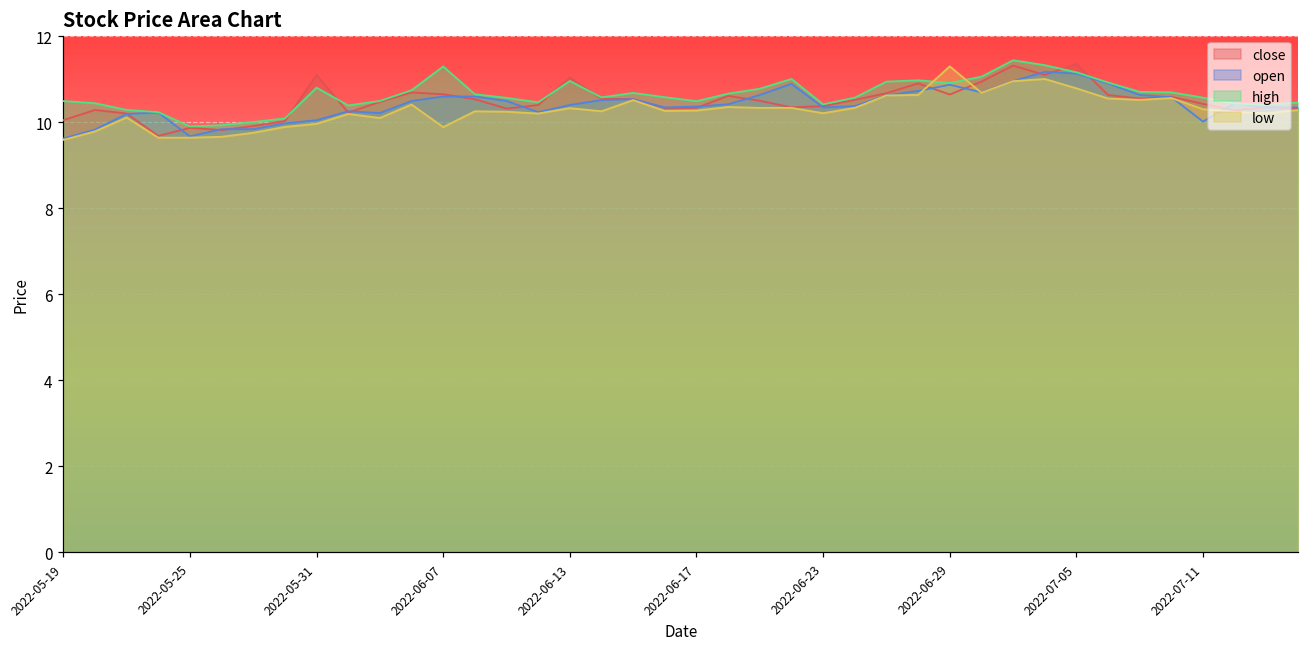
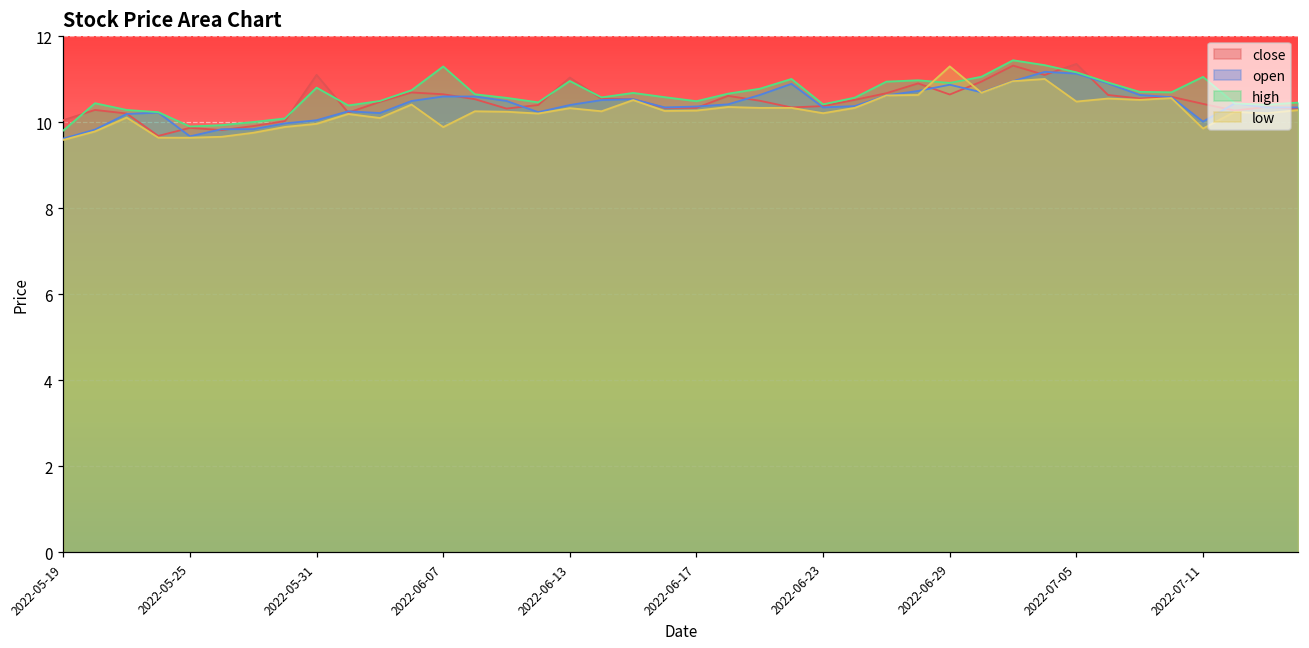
  {
    "close": {
      "2022-05-19": 10.0,
      "2022-05-31": 11.1,
      "2022-06-13": 11.0,
      "2022-06-29": 10.6,
      "2022-07-05": 11.4,
      "2022-07-11": 10.4
    },
    "open": {
      "2022-05-31": 10.0,
      "2022-06-13": 10.4,
      "2022-07-11": 10.0
    },
    "high": {
-     "2022-05-19": 10.5,
+     "2022-05-19": 9.8,
      "2022-05-31": 10.8,
      "2022-06-07": 11.3,
      "2022-06-13": 11.0,
      "2022-06-17": 10.5,
-     "2022-07-11": 10.6
+     "2022-07-11": 11.1
    },
    "low": {
      "2022-05-31": 10.0,
      "2022-06-07": 9.9,
      "2022-06-13": 10.3,
      "2022-06-23": 10.2,
      "2022-06-29": 11.3,
-     "2022-07-05": 10.8,
-     "2022-07-11": 10.3
+     "2022-07-05": 10.5,
+     "2022-07-11": 9.9
    }
  }
